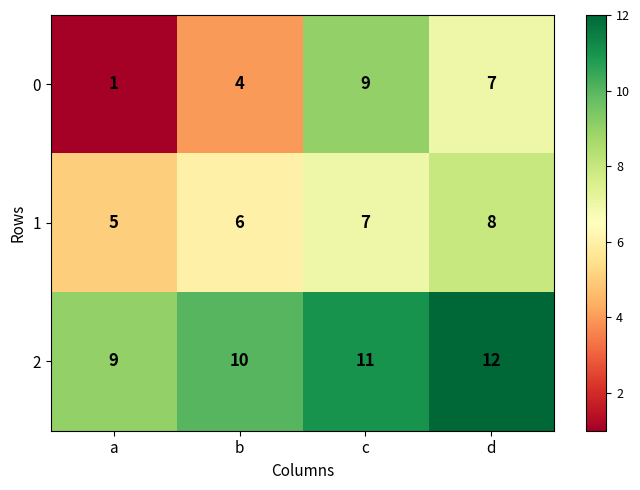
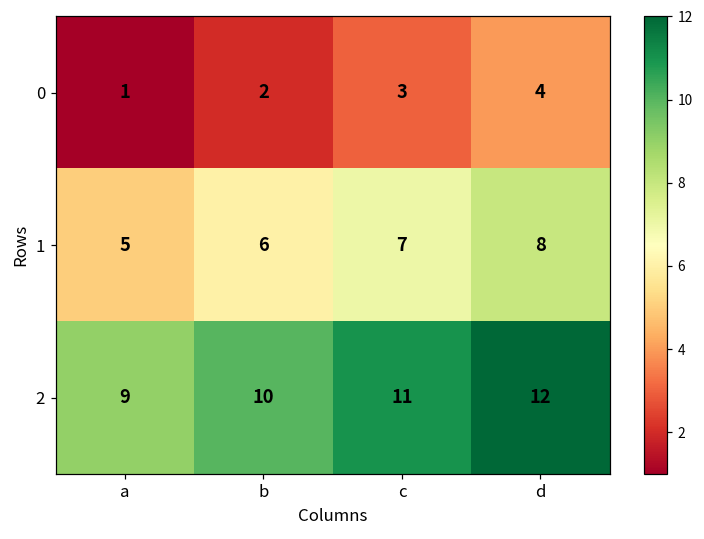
  {
    "0": {
      "a": 1,
-     "b": 4,
-     "c": 9,
-     "d": 7
+     "b": 2,
+     "c": 3,
+     "d": 4
    },
    "1": {
      "a": 5,
      "b": 6,
      "c": 7,
      "d": 8
    },
    "2": {
      "a": 9,
      "b": 10,
      "c": 11,
      "d": 12
    }
  }
